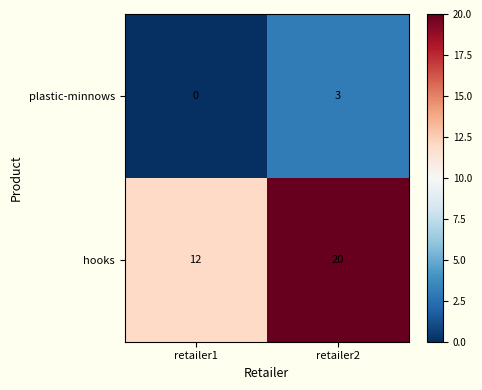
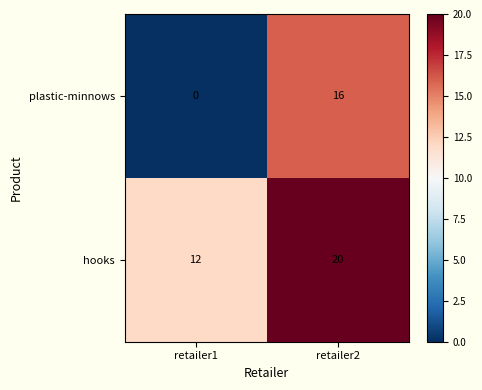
  {
    "plastic-minnows": {
      "retailer1": 0,
-     "retailer2": 3
+     "retailer2": 16
    },
    "hooks": {
      "retailer1": 12,
      "retailer2": 20
    }
  }
